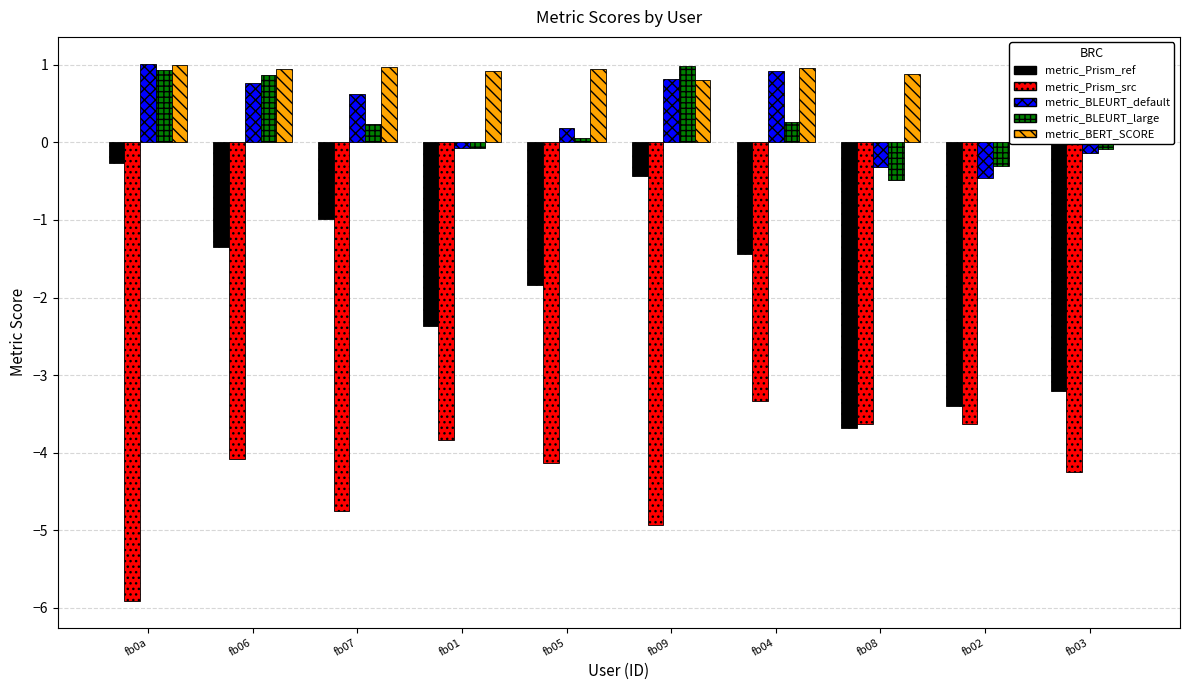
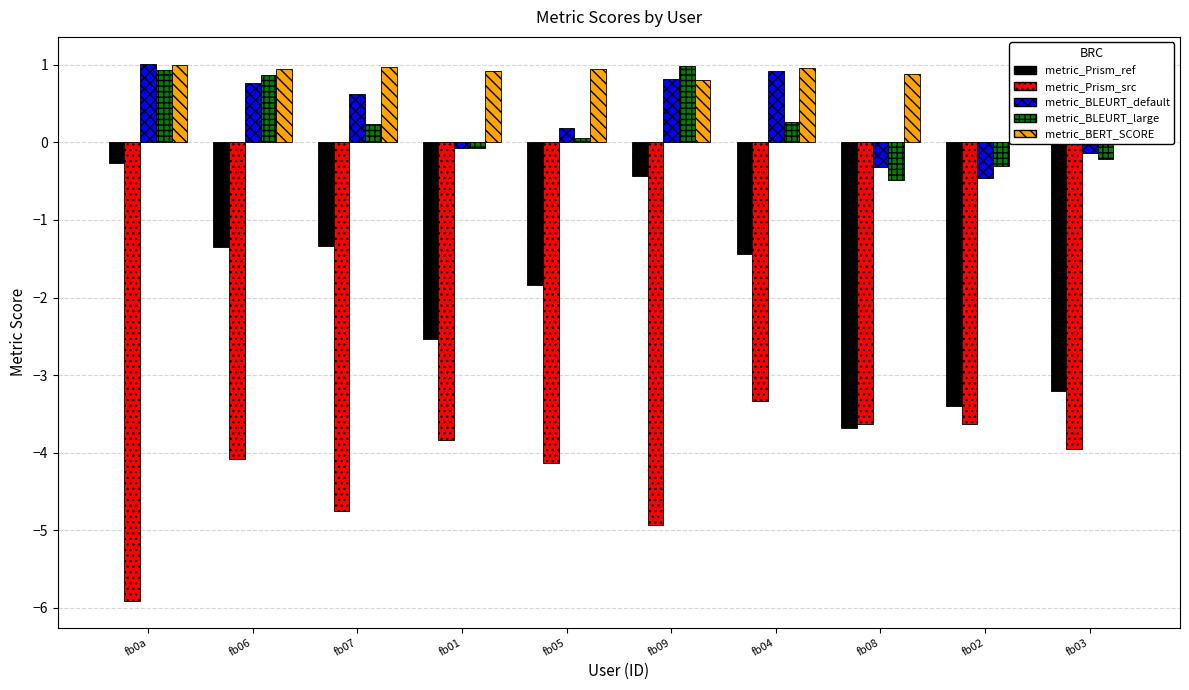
  {
    "metric_Prism_ref": {
      "fb0a": -0.3,
      "fb06": -1.3,
-     "fb07": -1.0,
-     "fb01": -2.4,
+     "fb07": -1.3,
+     "fb01": -2.5,
      "fb05": -1.8,
      "fb09": -0.4,
      "fb04": -1.4,
      "fb08": -3.7,
      "fb02": -3.4,
      "fb03": -3.2
    },
    "metric_Prism_src": {
      "fb0a": -5.9,
      "fb06": -4.1,
      "fb07": -4.8,
      "fb01": -3.8,
      "fb05": -4.1,
      "fb09": -4.9,
      "fb04": -3.3,
      "fb08": -3.6,
      "fb02": -3.6,
-     "fb03": -4.2
+     "fb03": -3.9
    },
    "metric_BLEURT_default": {
      "fb0a": 1.0,
      "fb06": 0.8,
      "fb07": 0.6,
      "fb01": -0.1,
      "fb05": 0.2,
      "fb09": 0.8,
      "fb04": 0.9,
      "fb08": -0.3,
      "fb02": -0.5,
      "fb03": -0.1
    },
    "metric_BLEURT_large": {
      "fb0a": 0.9,
      "fb06": 0.9,
      "fb07": 0.2,
      "fb01": -0.1,
      "fb05": 0.1,
      "fb09": 1.0,
      "fb04": 0.3,
      "fb08": -0.5,
      "fb02": -0.3,
-     "fb03": -0.1
+     "fb03": -0.2
    },
    "metric_BERT_SCORE": {
      "fb0a": 1.0,
      "fb06": 0.9,
      "fb07": 1.0,
      "fb01": 0.9,
      "fb05": 0.9,
      "fb09": 0.8,
      "fb04": 1.0,
      "fb08": 0.9
    }
  }
